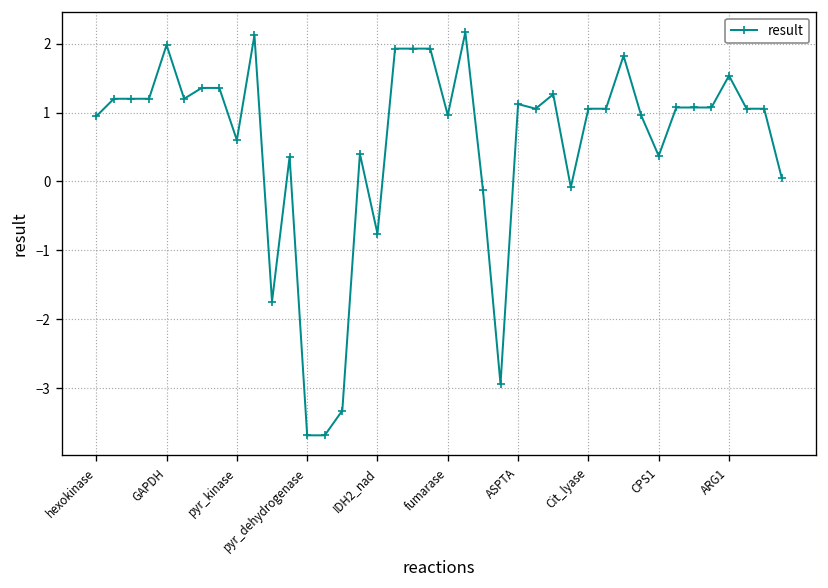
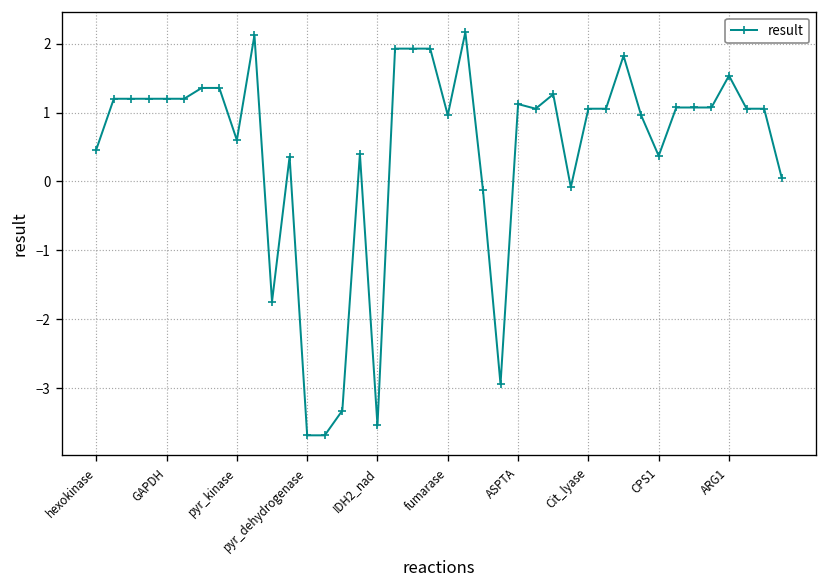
  {
-   "hexokinase": 0.9,
-   "GAPDH": 2.0,
+   "hexokinase": 0.5,
+   "GAPDH": 1.2,
    "pyr_kinase": 0.6,
    "pyr_dehydrogenase": -3.7,
-   "IDH2_nad": -0.8,
+   "IDH2_nad": -3.5,
    "fumarase": 1.0,
    "ASPTA": 1.1,
    "Cit_lyase": 1.1,
    "CPS1": 0.4,
    "ARG1": 1.5
  }
